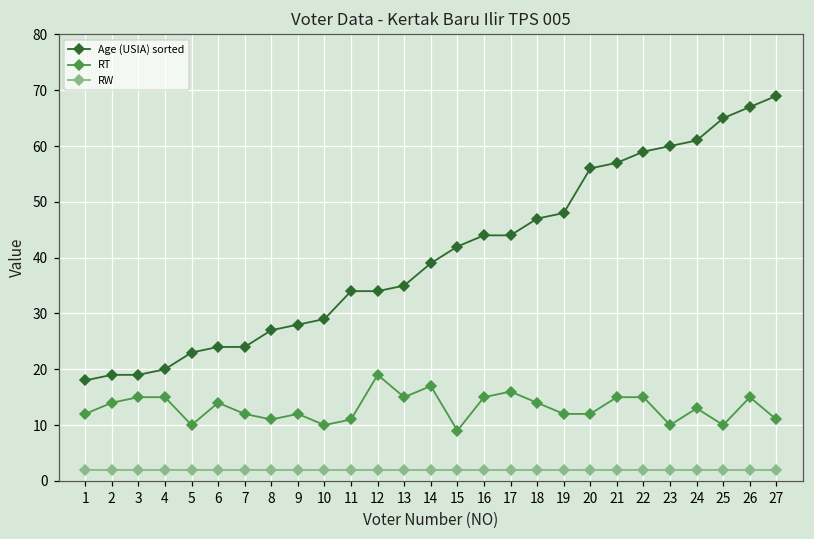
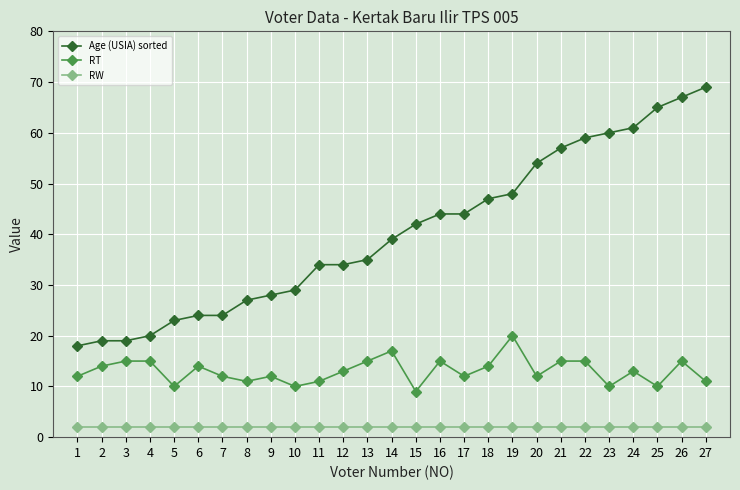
  {
    "Age (USIA) sorted": {
      "1": 18,
      "2": 19,
      "3": 19,
      "4": 20,
      "5": 23,
      "6": 24,
      "7": 24,
      "8": 27,
      "9": 28,
      "10": 29,
      "11": 34,
      "12": 34,
      "13": 35,
      "14": 39,
      "15": 42,
      "16": 44,
      "17": 44,
      "18": 47,
      "19": 48,
-     "20": 56,
+     "20": 54,
      "21": 57,
      "22": 59,
      "23": 60,
      "24": 61,
      "25": 65,
      "26": 67,
      "27": 69
    },
    "RT": {
      "1": 12,
      "2": 14,
      "3": 15,
      "4": 15,
      "5": 10,
      "6": 14,
      "7": 12,
      "8": 11,
      "9": 12,
      "10": 10,
      "11": 11,
-     "12": 19,
+     "12": 13,
      "13": 15,
      "14": 17,
      "15": 9,
      "16": 15,
-     "17": 16,
+     "17": 12,
      "18": 14,
-     "19": 12,
+     "19": 20,
      "20": 12,
      "21": 15,
      "22": 15,
      "23": 10,
      "24": 13,
      "25": 10,
      "26": 15,
      "27": 11
    },
    "RW": {
      "1": 2,
      "2": 2,
      "3": 2,
      "4": 2,
      "5": 2,
      "6": 2,
      "7": 2,
      "8": 2,
      "9": 2,
      "10": 2,
      "11": 2,
      "12": 2,
      "13": 2,
      "14": 2,
      "15": 2,
      "16": 2,
      "17": 2,
      "18": 2,
      "19": 2,
      "20": 2,
      "21": 2,
      "22": 2,
      "23": 2,
      "24": 2,
      "25": 2,
      "26": 2,
      "27": 2
    }
  }
